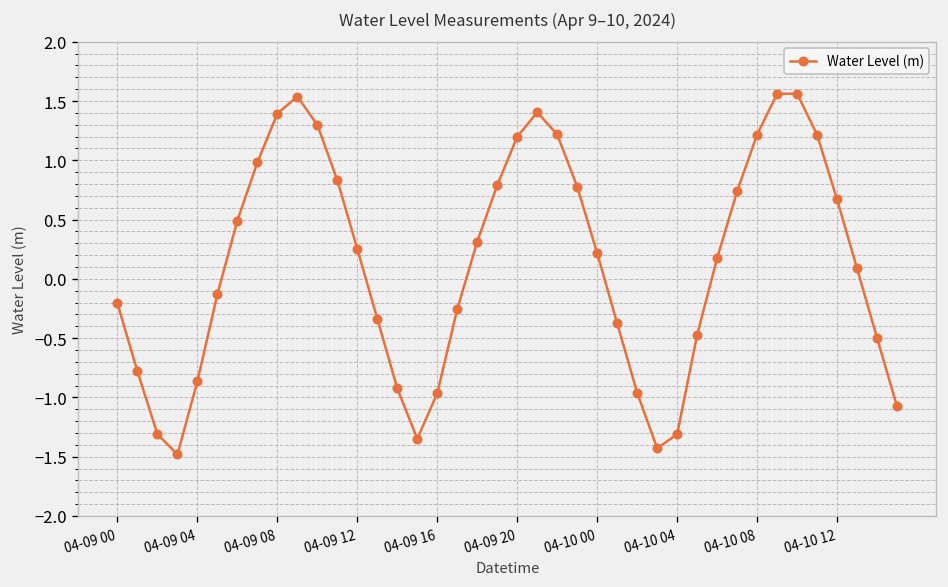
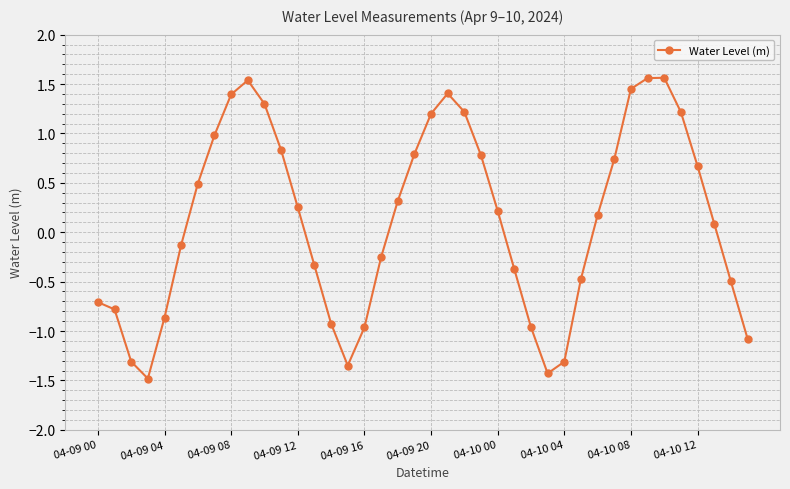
  {
-   "04-09 00": -0.2,
+   "04-09 00": -0.7,
    "04-09 04": -0.9,
    "04-09 08": 1.4,
    "04-09 12": 0.3,
    "04-09 16": -1.0,
    "04-09 20": 1.2,
    "04-10 00": 0.2,
    "04-10 04": -1.3,
-   "04-10 08": 1.2,
+   "04-10 08": 1.5,
    "04-10 12": 0.7
  }
